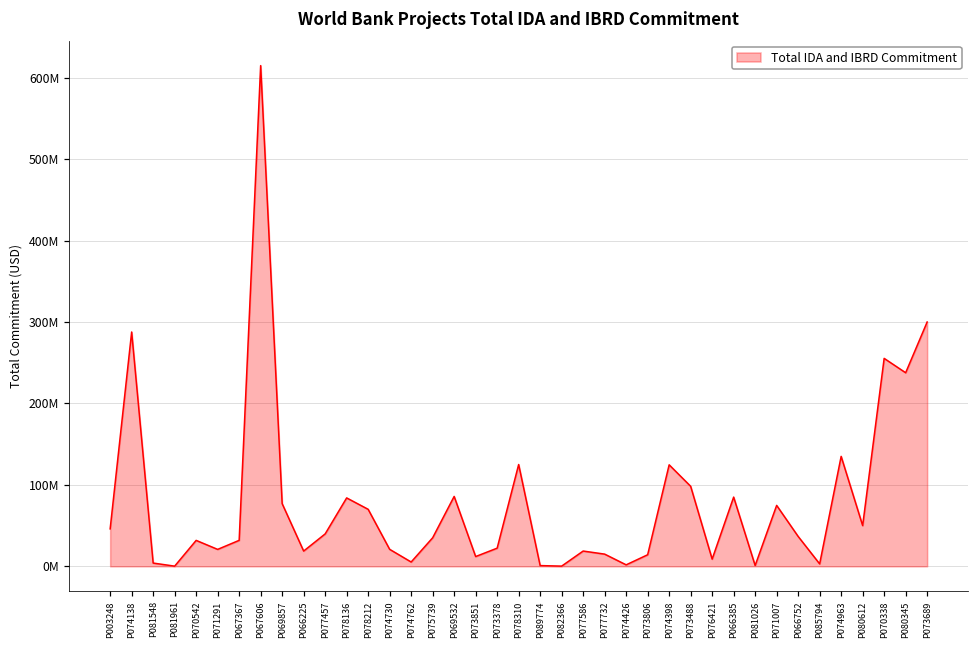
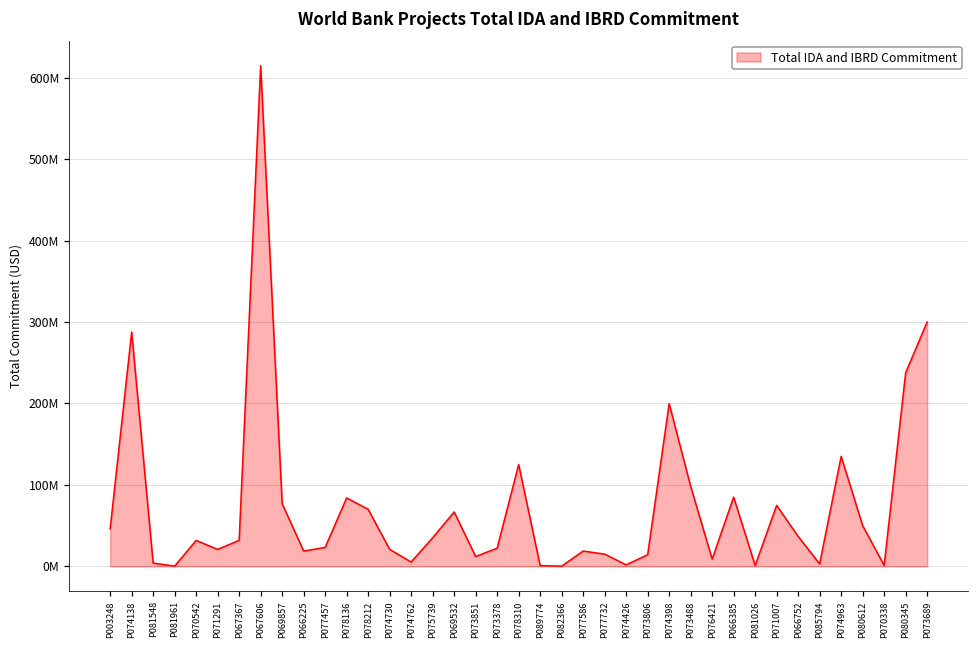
  {
    "P003248": 50000000,
    "P074138": 290000000,
    "P081548": 0,
    "P081961": 0,
    "P070542": 30000000,
    "P071291": 20000000,
    "P067367": 30000000,
    "P067606": 610000000,
    "P069857": 80000000,
    "P066225": 20000000,
-   "P077457": 40000000,
+   "P077457": 20000000,
    "P078136": 80000000,
    "P078212": 70000000,
    "P074730": 20000000,
    "P074762": 10000000,
    "P075739": 40000000,
-   "P069532": 90000000,
+   "P069532": 70000000,
    "P073851": 10000000,
    "P073378": 20000000,
    "P078310": 130000000,
    "P089774": 0,
    "P082366": 0,
    "P077586": 20000000,
    "P077732": 10000000,
    "P074426": 0,
    "P073806": 10000000,
-   "P074398": 120000000,
+   "P074398": 200000000,
    "P073488": 100000000,
    "P076421": 10000000,
    "P066385": 90000000,
    "P081026": 0,
    "P071007": 70000000,
    "P066752": 40000000,
    "P085794": 0,
    "P074963": 140000000,
    "P080612": 50000000,
-   "P070338": 260000000,
+   "P070338": 0,
    "P080345": 240000000,
    "P073689": 300000000
  }
